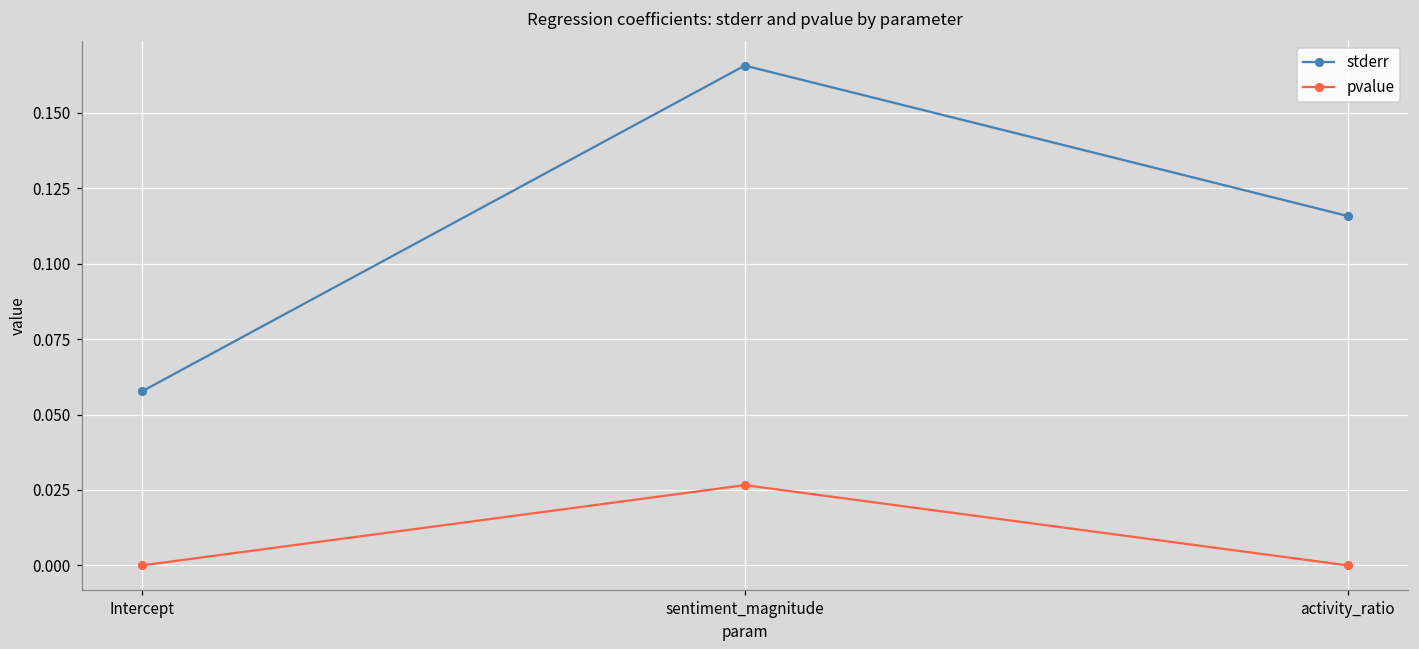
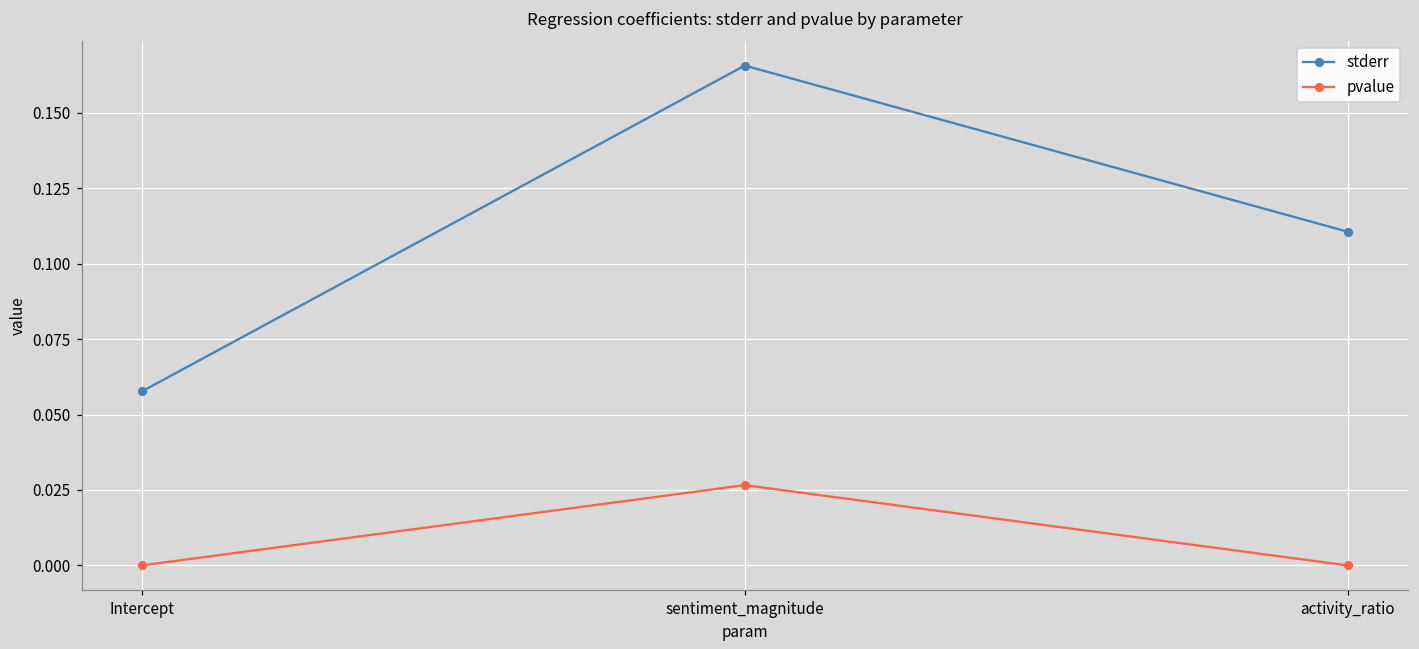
  {
    "stderr": {
      "Intercept": 0.058,
      "sentiment_magnitude": 0.166,
-     "activity_ratio": 0.116
+     "activity_ratio": 0.111
    },
    "pvalue": {
      "Intercept": 0.000,
      "sentiment_magnitude": 0.027,
      "activity_ratio": 0.000
    }
  }
